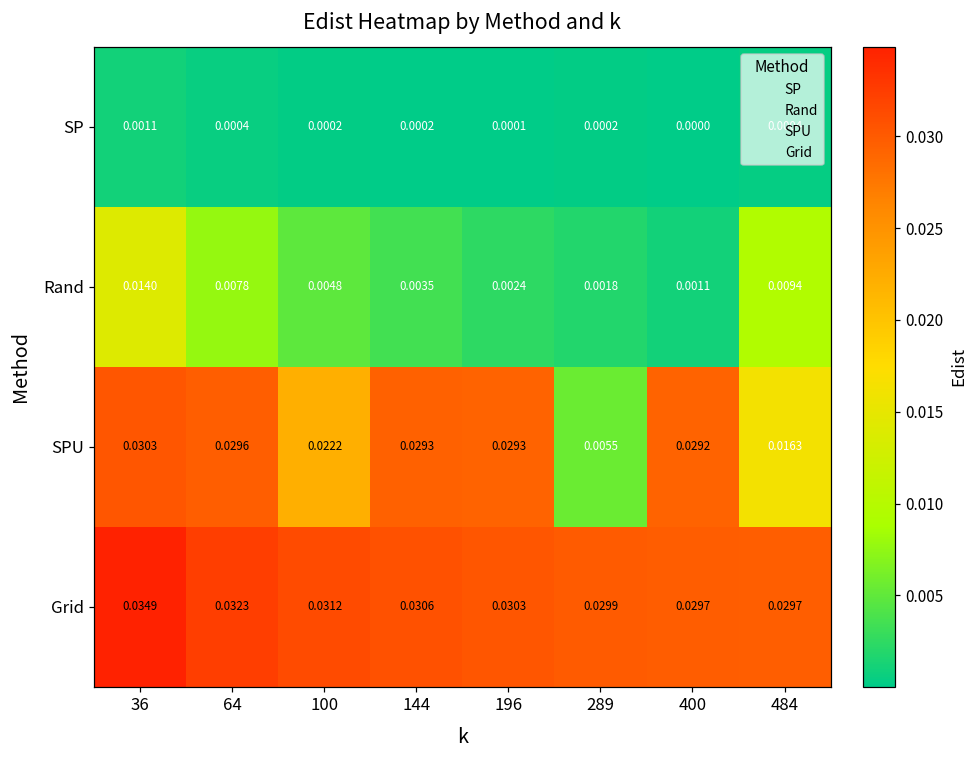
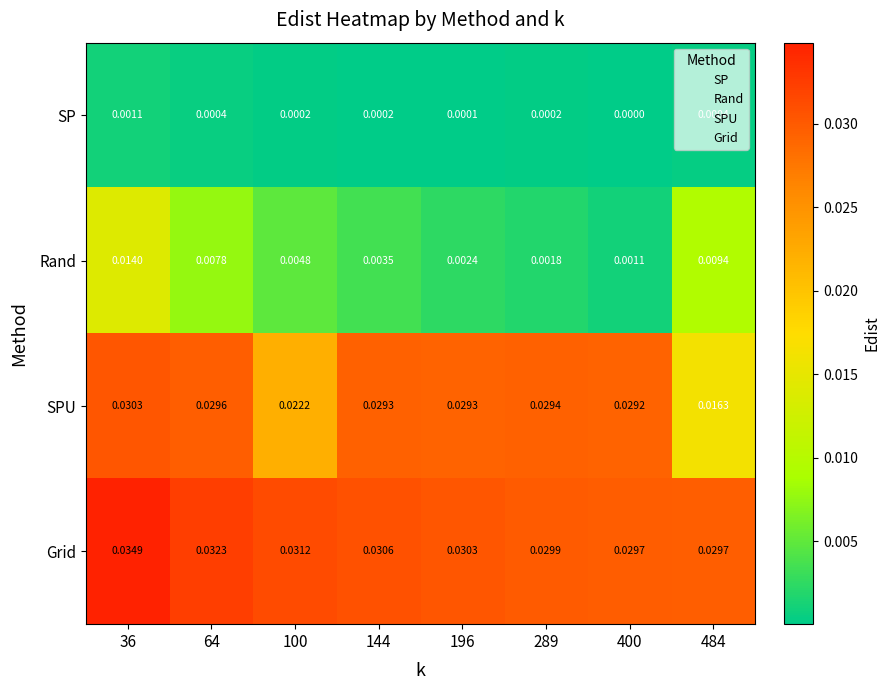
  {
    "SPU": {
-     "289": 0.0055
+     "289": 0.0294
    }
  }
